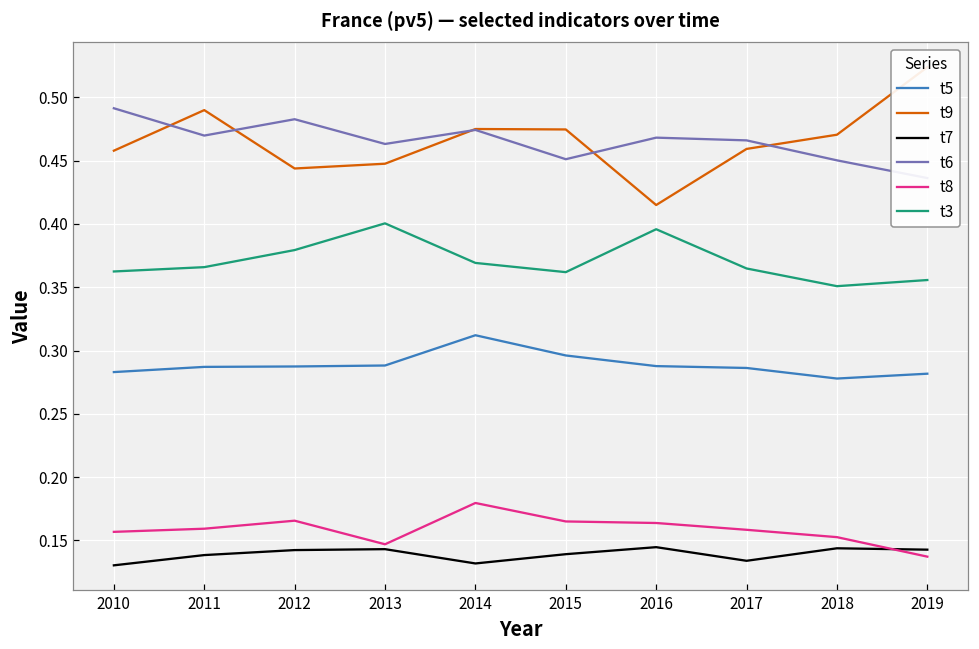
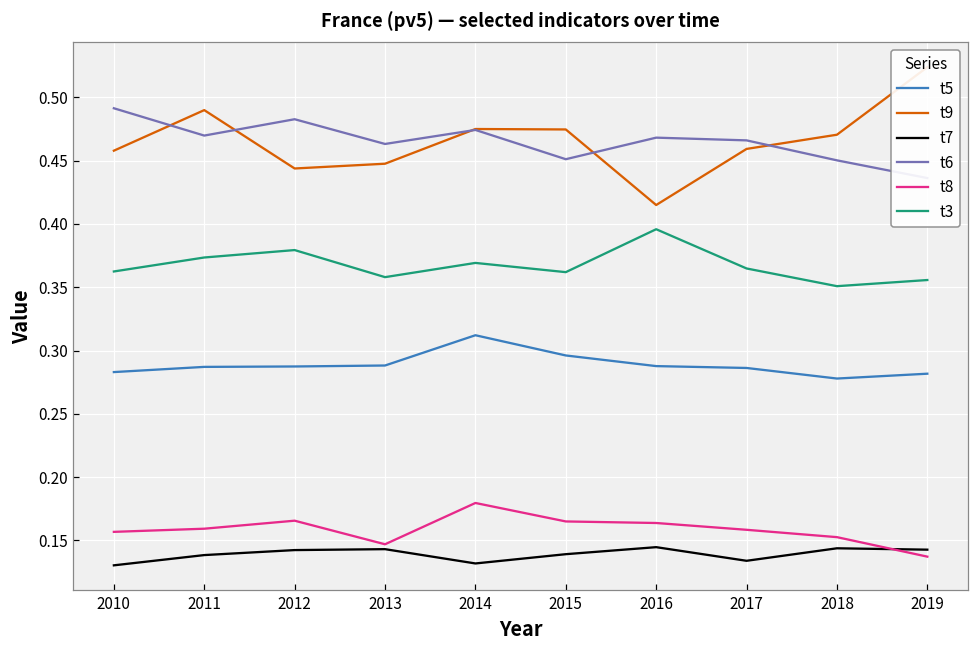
  {
    "t5": {
      "2010": 0.283,
      "2011": 0.287,
      "2012": 0.287,
      "2013": 0.288,
      "2014": 0.312,
      "2015": 0.296,
      "2016": 0.288,
      "2017": 0.286,
      "2018": 0.278,
      "2019": 0.282
    },
    "t9": {
      "2010": 0.458,
      "2011": 0.490,
      "2012": 0.444,
      "2013": 0.448,
      "2015": 0.475,
      "2016": 0.415,
      "2017": 0.459,
      "2018": 0.470
    },
    "t7": {
      "2010": 0.130,
      "2011": 0.138,
      "2012": 0.142,
      "2013": 0.143,
      "2014": 0.132,
      "2015": 0.139,
      "2016": 0.145,
      "2017": 0.134,
      "2018": 0.144,
      "2019": 0.143
    },
    "t6": {
      "2010": 0.491,
      "2011": 0.470,
      "2012": 0.483,
      "2013": 0.463,
      "2015": 0.451,
      "2016": 0.468,
      "2017": 0.466,
      "2018": 0.450
    },
    "t8": {
      "2010": 0.157,
      "2011": 0.159,
      "2012": 0.166,
      "2013": 0.147,
      "2014": 0.180,
      "2015": 0.165,
      "2016": 0.164,
      "2017": 0.158,
      "2018": 0.153,
      "2019": 0.137
    },
    "t3": {
      "2010": 0.362,
-     "2011": 0.366,
+     "2011": 0.374,
      "2012": 0.379,
-     "2013": 0.400,
+     "2013": 0.358,
      "2014": 0.369,
      "2015": 0.362,
      "2016": 0.396,
      "2017": 0.365,
      "2018": 0.351,
      "2019": 0.356
    }
  }
